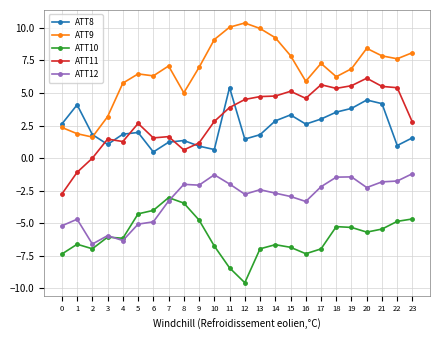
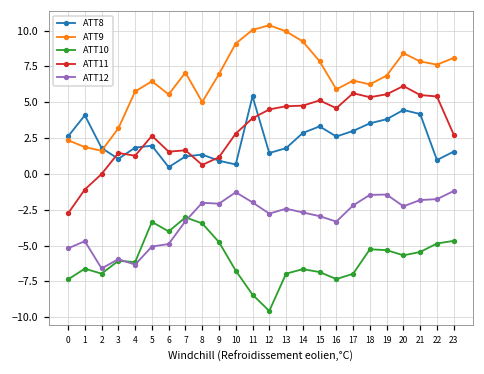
  {
    "ATT8": {
      "0": 2.6,
      "1": 4.1,
      "3": 1.0,
      "4": 1.8,
      "5": 2.0,
      "6": 0.5,
      "7": 1.2,
      "8": 1.3,
      "9": 0.9,
      "10": 0.7,
      "11": 5.4,
      "12": 1.5,
      "13": 1.8,
      "14": 2.9,
      "15": 3.3,
      "16": 2.6,
      "17": 3.0,
      "18": 3.5,
      "19": 3.8,
      "20": 4.5,
      "21": 4.2,
      "22": 1.0,
      "23": 1.6
    },
    "ATT9": {
      "0": 2.4,
      "1": 1.9,
      "3": 3.2,
      "4": 5.8,
      "5": 6.5,
-     "6": 6.3,
+     "6": 5.5,
      "7": 7.1,
      "8": 5.0,
      "9": 7.0,
      "10": 9.1,
      "11": 10.0,
      "12": 10.4,
      "13": 9.9,
      "14": 9.2,
      "15": 7.9,
      "16": 5.9,
-     "17": 7.3,
+     "17": 6.5,
      "18": 6.2,
      "19": 6.9,
      "20": 8.4,
      "21": 7.8,
      "22": 7.6,
      "23": 8.1
    },
    "ATT10": {
      "0": -7.4,
      "1": -6.6,
      "2": -7.0,
-     "5": -4.3,
+     "5": -3.3,
      "6": -4.0,
      "7": -3.0,
      "8": -3.5,
      "9": -4.8,
      "10": -6.8,
      "11": -8.4,
      "12": -9.6,
      "13": -7.0,
      "14": -6.6,
      "15": -6.8,
      "16": -7.3,
      "17": -7.0,
      "18": -5.3,
      "19": -5.3,
      "20": -5.7,
      "21": -5.4,
      "22": -4.9,
      "23": -4.7
    },
    "ATT11": {
      "0": -2.8,
      "1": -1.1,
      "2": 0.0,
      "3": 1.5,
      "4": 1.3,
      "5": 2.7,
      "6": 1.5,
      "7": 1.6,
      "8": 0.6,
      "9": 1.2,
      "10": 2.8,
      "11": 3.9,
      "12": 4.5,
      "13": 4.7,
      "14": 4.8,
      "15": 5.1,
      "16": 4.6,
      "17": 5.6,
      "18": 5.4,
      "19": 5.6,
      "20": 6.1,
      "21": 5.5,
      "22": 5.4,
      "23": 2.7
    },
    "ATT12": {
      "0": -5.2,
      "1": -4.7,
      "2": -6.6,
      "5": -5.1,
      "6": -4.9,
      "7": -3.3,
      "8": -2.0,
      "9": -2.1,
      "10": -1.3,
      "11": -2.0,
      "12": -2.8,
      "13": -2.4,
      "14": -2.7,
      "15": -2.9,
      "16": -3.3,
      "17": -2.2,
      "18": -1.5,
      "19": -1.4,
      "20": -2.3,
      "21": -1.8,
      "22": -1.8,
      "23": -1.2
    }
  }
